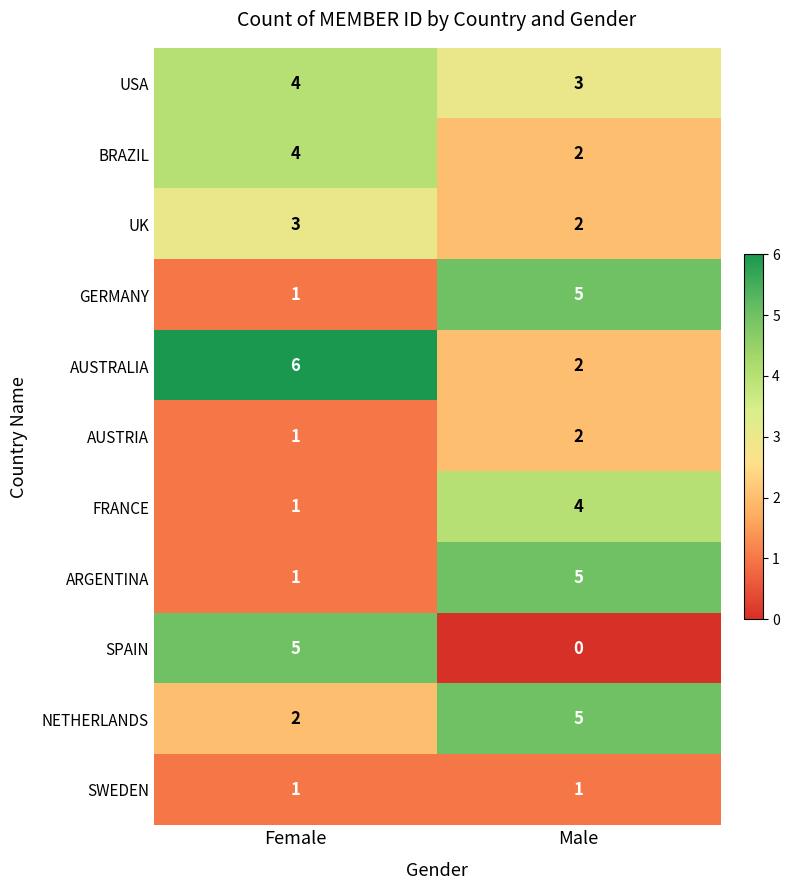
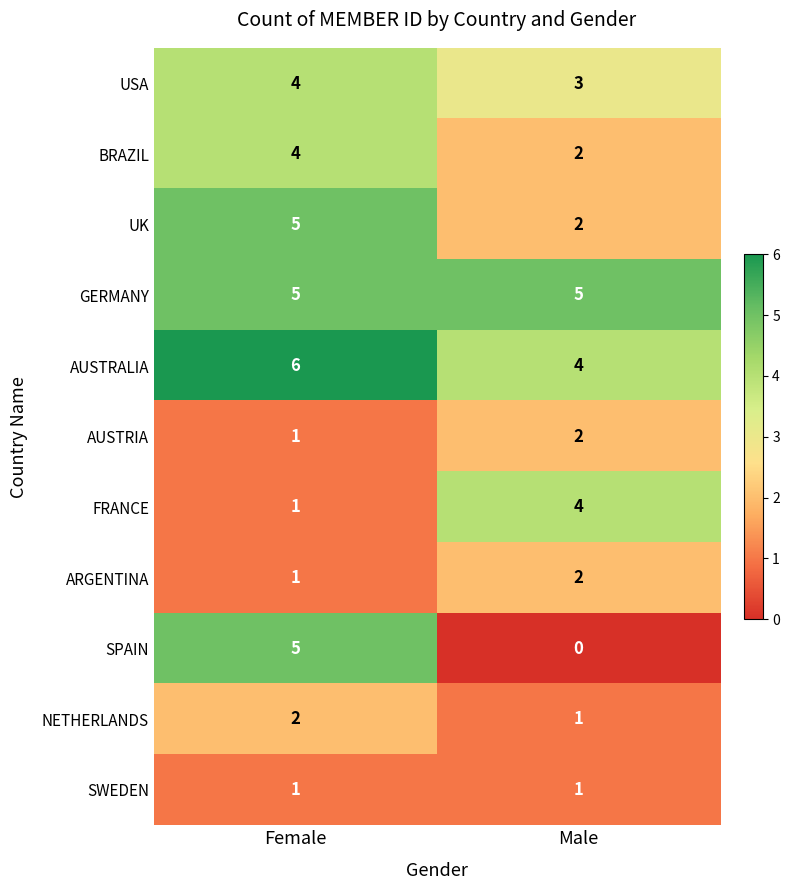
  {
    "USA": {
      "Female": 4,
      "Male": 3
    },
    "BRAZIL": {
      "Female": 4,
      "Male": 2
    },
    "UK": {
-     "Female": 3,
+     "Female": 5,
      "Male": 2
    },
    "GERMANY": {
-     "Female": 1,
+     "Female": 5,
      "Male": 5
    },
    "AUSTRALIA": {
      "Female": 6,
-     "Male": 2
+     "Male": 4
    },
    "AUSTRIA": {
      "Female": 1,
      "Male": 2
    },
    "FRANCE": {
      "Female": 1,
      "Male": 4
    },
    "ARGENTINA": {
      "Female": 1,
-     "Male": 5
+     "Male": 2
    },
    "SPAIN": {
      "Female": 5,
      "Male": 0
    },
    "NETHERLANDS": {
      "Female": 2,
-     "Male": 5
+     "Male": 1
    },
    "SWEDEN": {
      "Female": 1,
      "Male": 1
    }
  }
